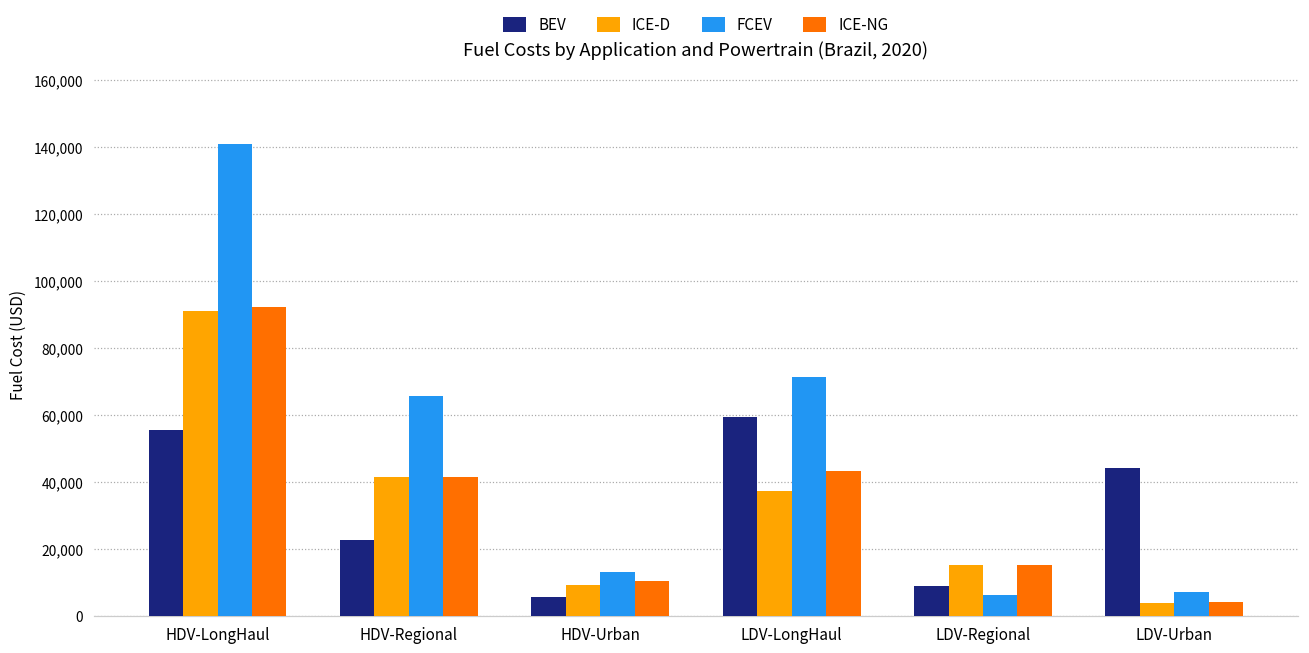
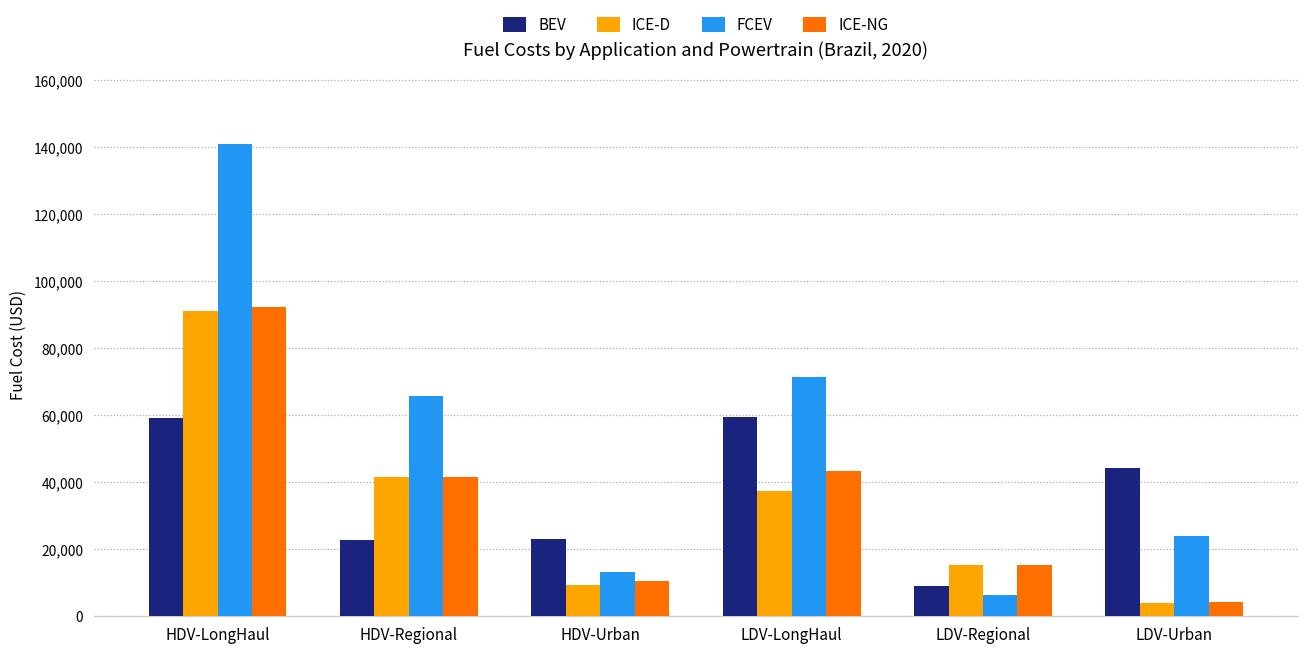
  {
    "BEV": {
-     "HDV-LongHaul": "56,000",
+     "HDV-LongHaul": "59,000",
      "HDV-Regional": "23,000",
-     "HDV-Urban": "6,000",
+     "HDV-Urban": "23,000",
      "LDV-LongHaul": "59,000",
      "LDV-Regional": "9,000",
      "LDV-Urban": "44,000"
    },
    "FCEV": {
      "HDV-LongHaul": "141,000",
      "HDV-Regional": "66,000",
      "HDV-Urban": "13,000",
      "LDV-LongHaul": "71,000",
      "LDV-Regional": "6,000",
-     "LDV-Urban": "7,000"
+     "LDV-Urban": "24,000"
    }
  }
